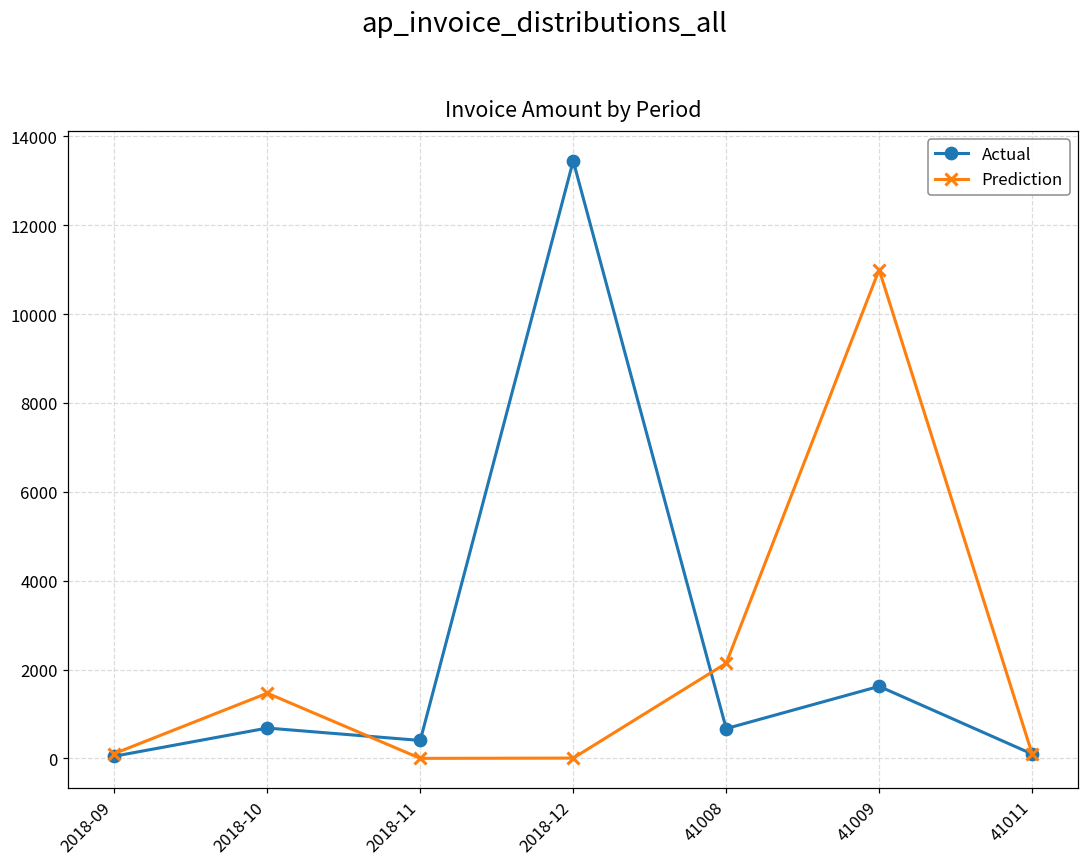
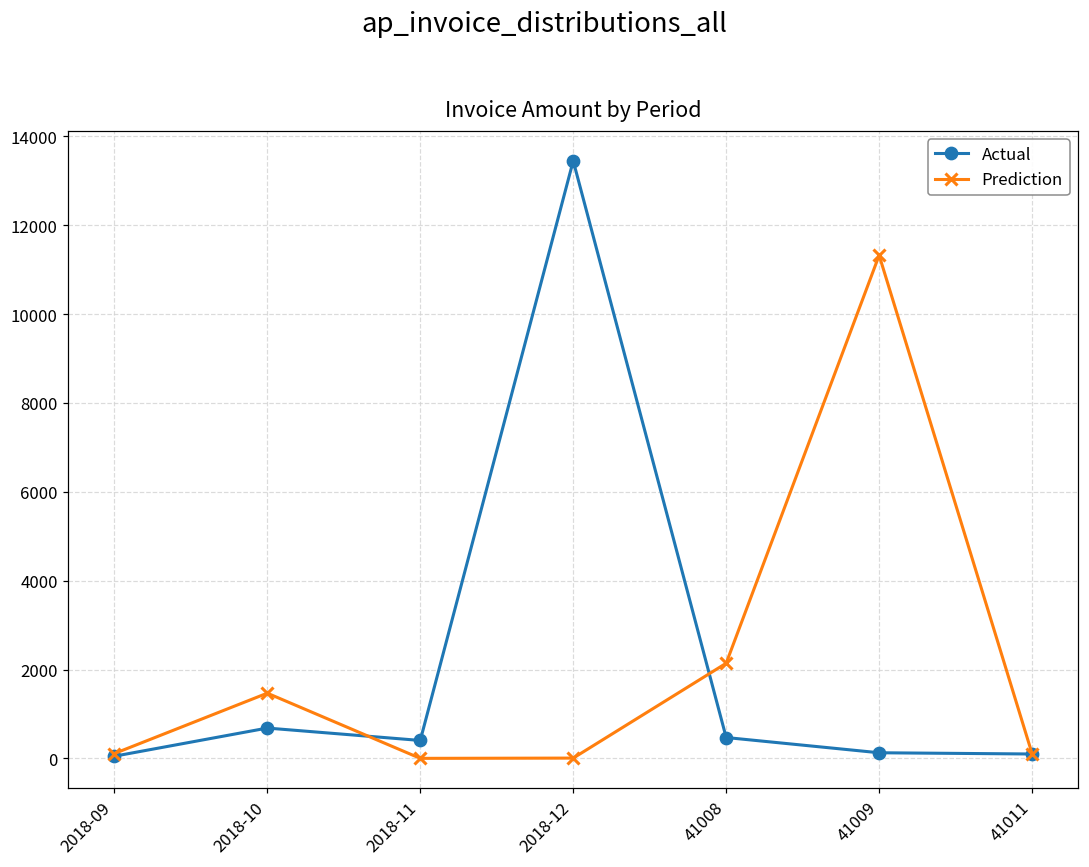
  {
    "Actual": {
      "2018-10": 700,
      "2018-11": 400,
      "2018-12": 13500,
-     "41008": 700,
-     "41009": 1600
+     "41008": 500,
+     "41009": 100
    },
    "Prediction": {
      "2018-10": 1500,
      "2018-11": 0,
      "2018-12": 0,
      "41008": 2100,
-     "41009": 11000
+     "41009": 11300
    }
  }
